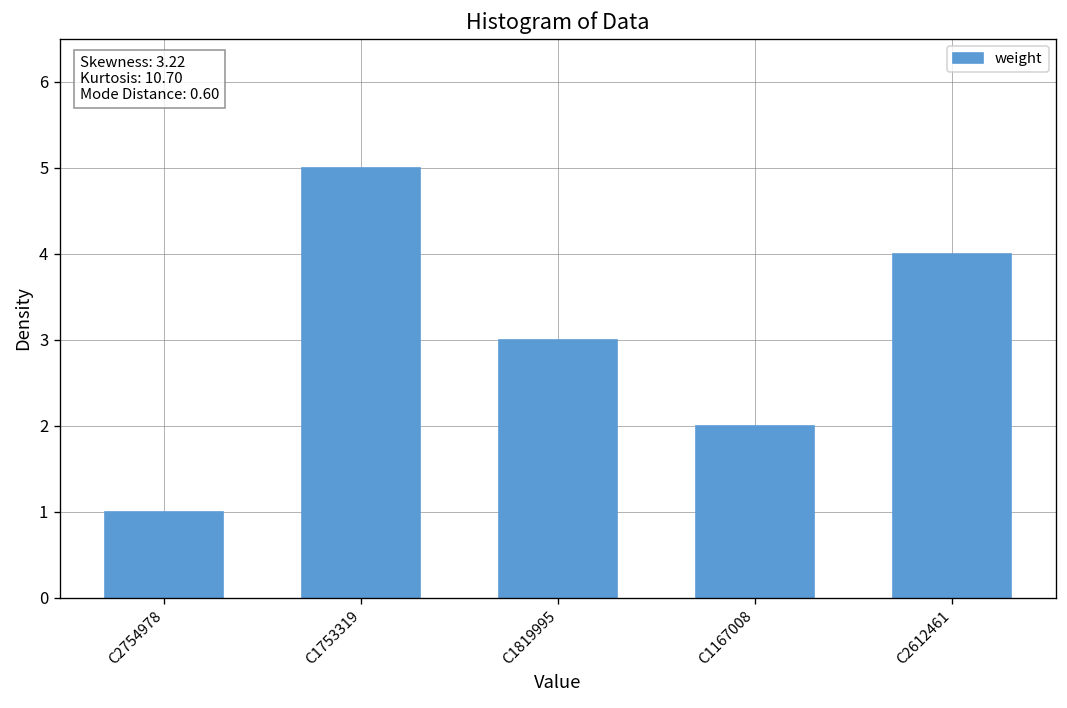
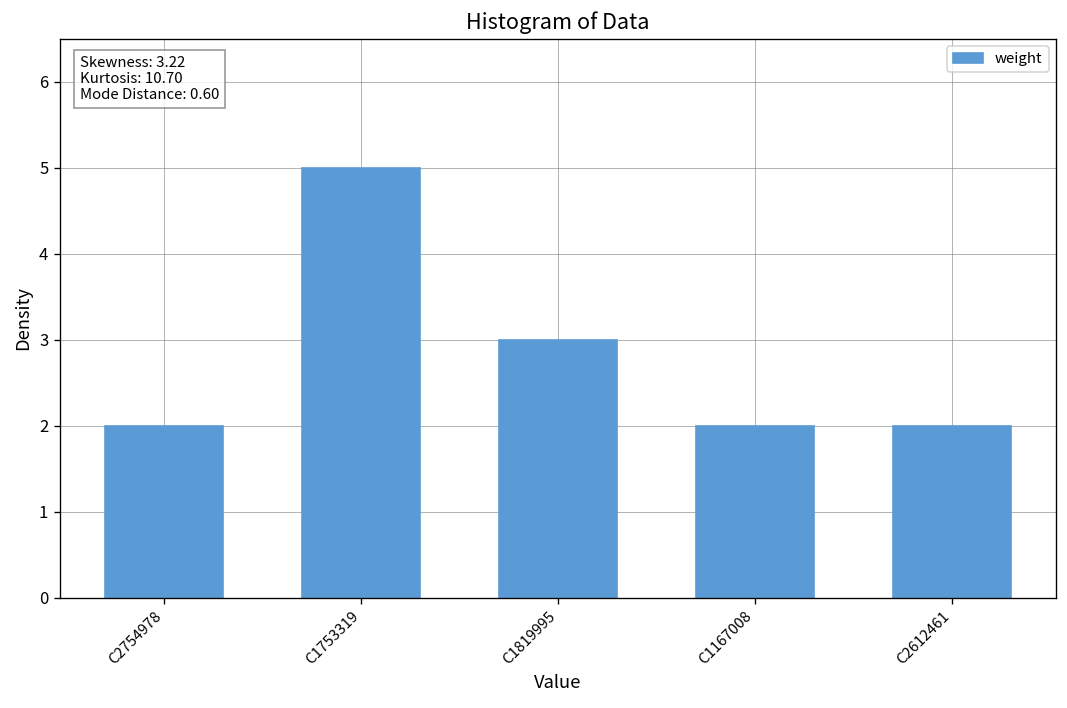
  {
-   "C2754978": 1,
+   "C2754978": 2,
    "C1753319": 5,
    "C1819995": 3,
    "C1167008": 2,
-   "C2612461": 4
+   "C2612461": 2
  }
